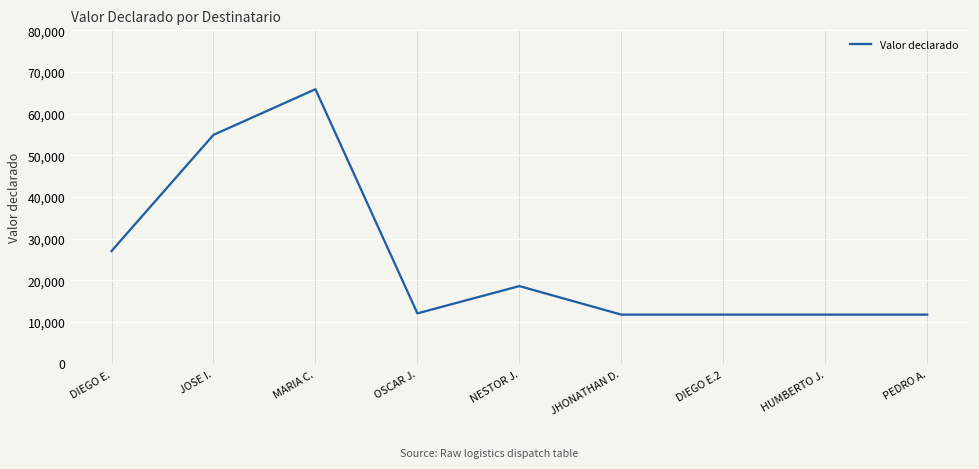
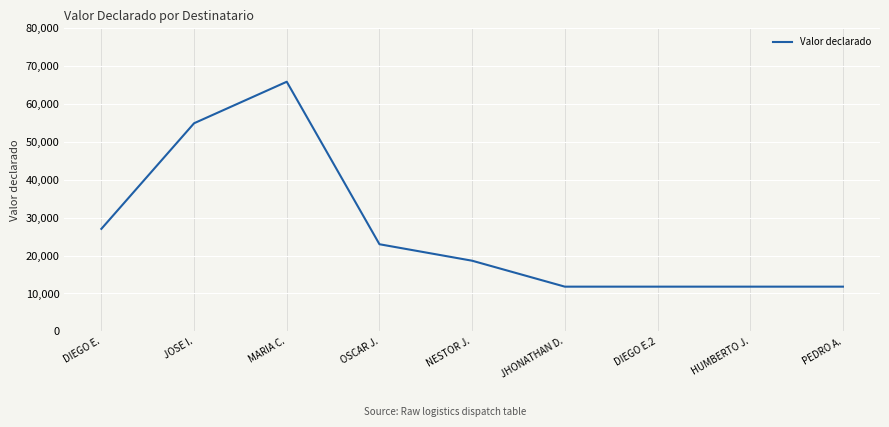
  {
    "DIEGO E.": "27,000",
    "JOSE I.": "55,000",
    "MARIA C.": "66,000",
-   "OSCAR J.": "12,000",
+   "OSCAR J.": "23,000",
    "NESTOR J.": "19,000",
    "JHONATHAN D.": "12,000",
    "DIEGO E.2": "12,000",
    "HUMBERTO J.": "12,000",
    "PEDRO A.": "12,000"
  }
